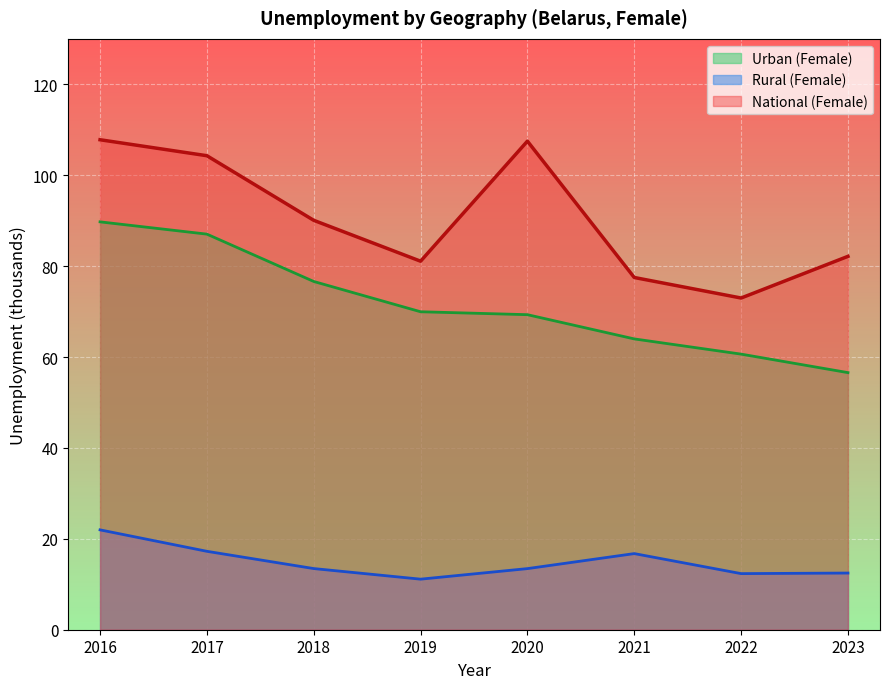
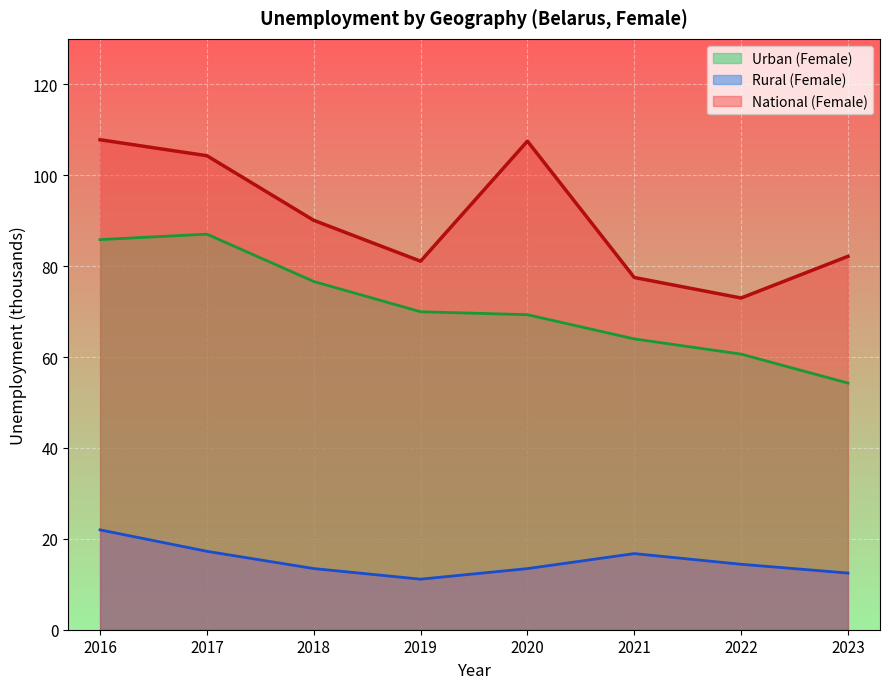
  {
    "Urban (Female)": {
-     "2016": 90,
+     "2016": 86,
      "2017": 87,
      "2018": 77,
      "2019": 70,
      "2020": 69,
      "2021": 64,
      "2022": 61,
-     "2023": 57
+     "2023": 54
    },
    "Rural (Female)": {
      "2016": 22,
      "2017": 17,
      "2018": 13,
      "2019": 11,
      "2020": 13,
      "2021": 17,
-     "2022": 12,
+     "2022": 14,
      "2023": 12
    },
    "National (Female)": {
      "2016": 108,
      "2017": 104,
      "2018": 90,
      "2019": 81,
      "2020": 107,
      "2021": 77,
      "2022": 73,
      "2023": 82
    }
  }
